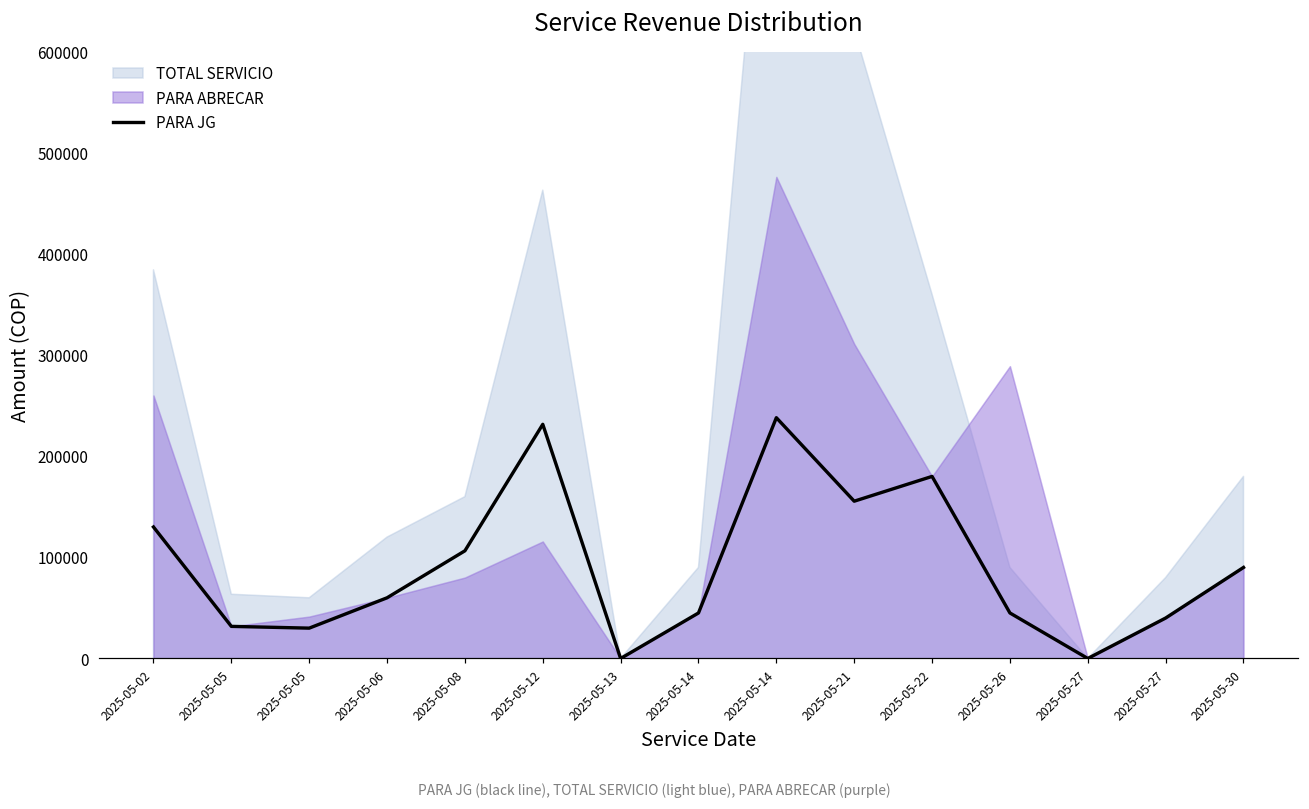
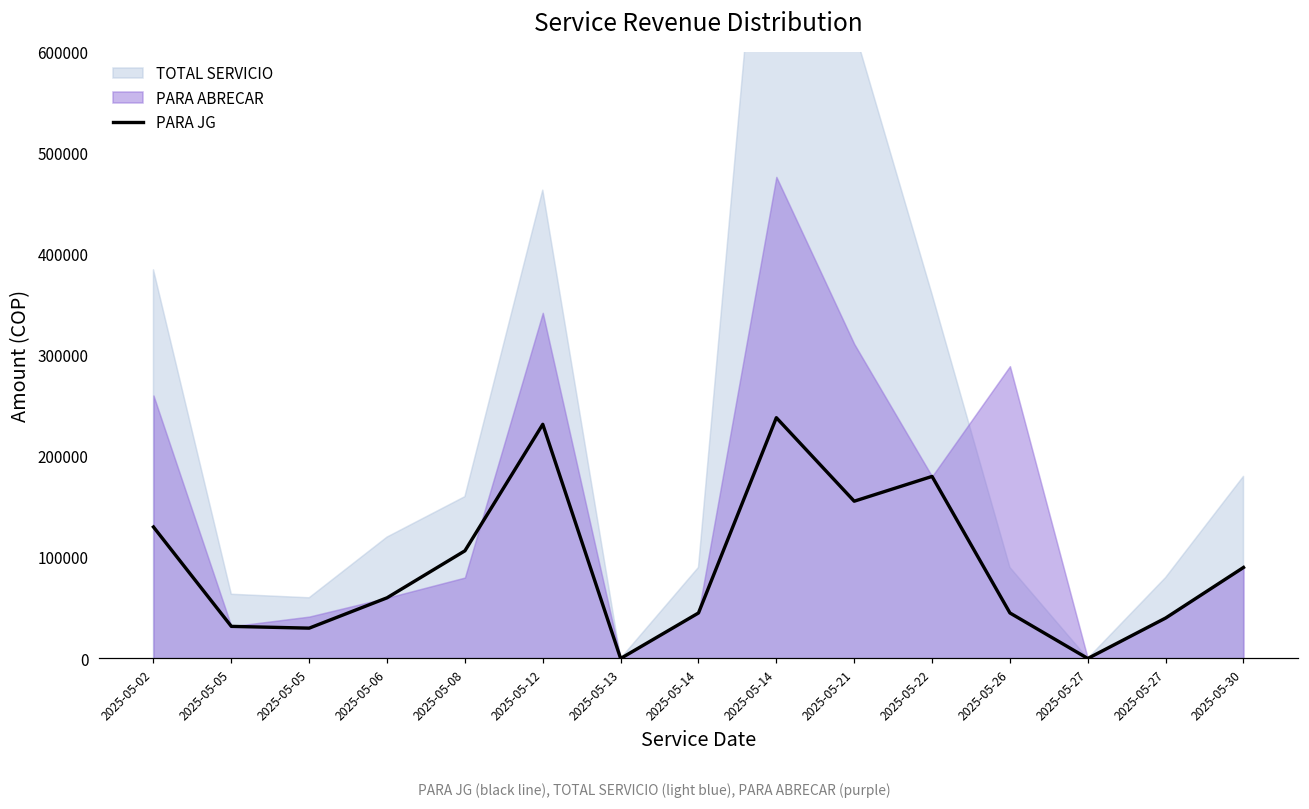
  {
    "PARA JG": {
      "2025-05-02": 130000,
      "2025-05-08": 110000,
      "2025-05-12": 230000,
      "2025-05-21": 160000,
      "2025-05-26": 50000
    },
    "TOTAL SERVICIO": {
      "2025-05-02": 380000,
      "2025-05-06": 120000,
      "2025-05-08": 160000,
      "2025-05-12": 460000,
      "2025-05-22": 360000,
      "2025-05-26": 90000,
      "2025-05-30": 180000
    },
    "PARA ABRECAR": {
      "2025-05-02": 260000,
      "2025-05-08": 80000,
-     "2025-05-12": 120000,
+     "2025-05-12": 340000,
      "2025-05-21": 310000,
      "2025-05-26": 290000
    }
  }
